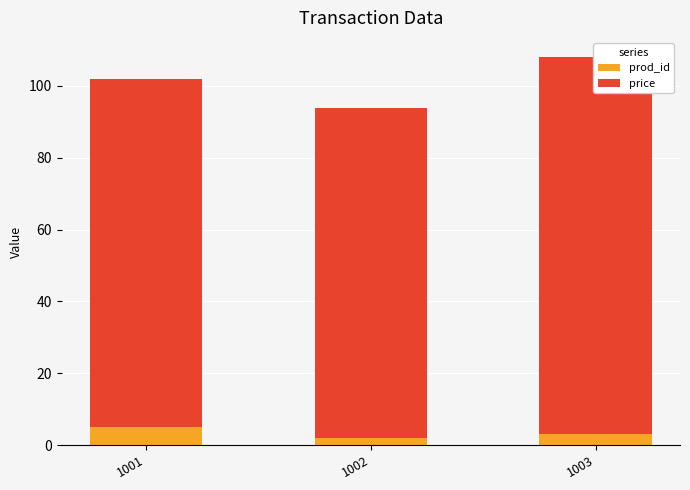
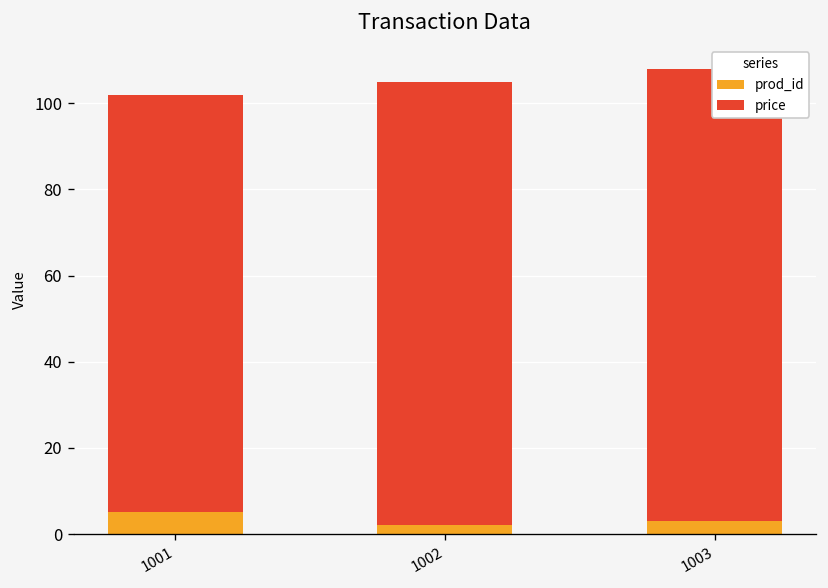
  {
    "prod_id": {
      "1001": 5,
      "1002": 2,
      "1003": 3
    },
    "price": {
      "1001": 97,
-     "1002": 92
+     "1002": 103
    }
  }
